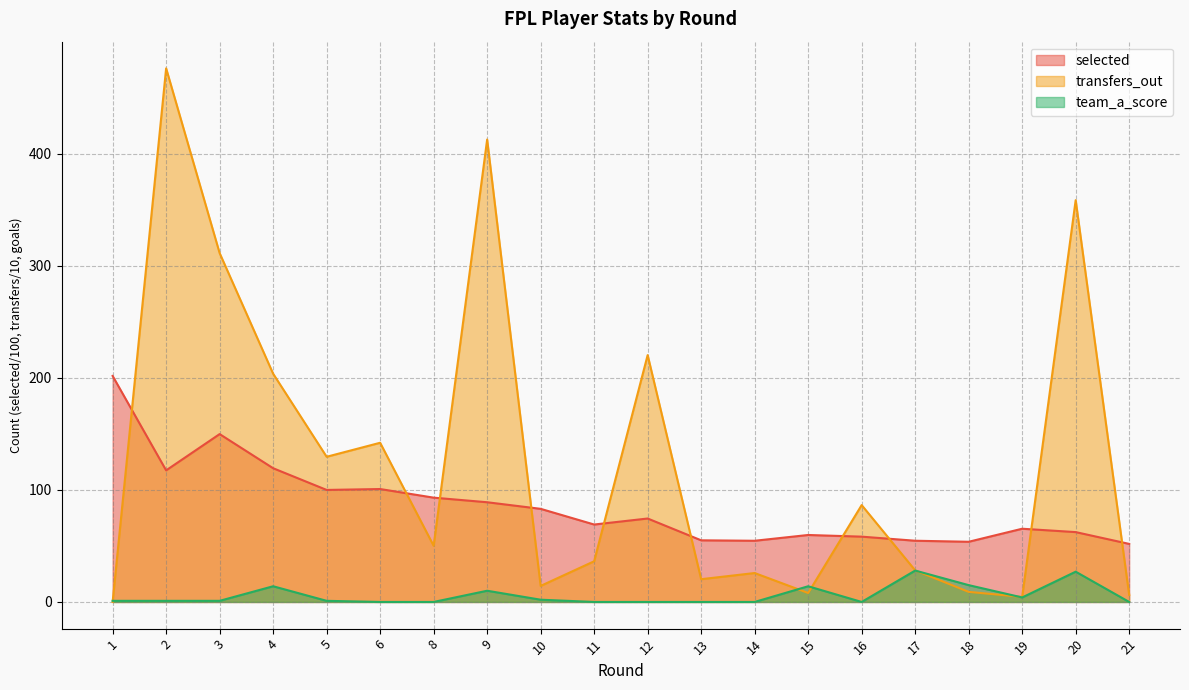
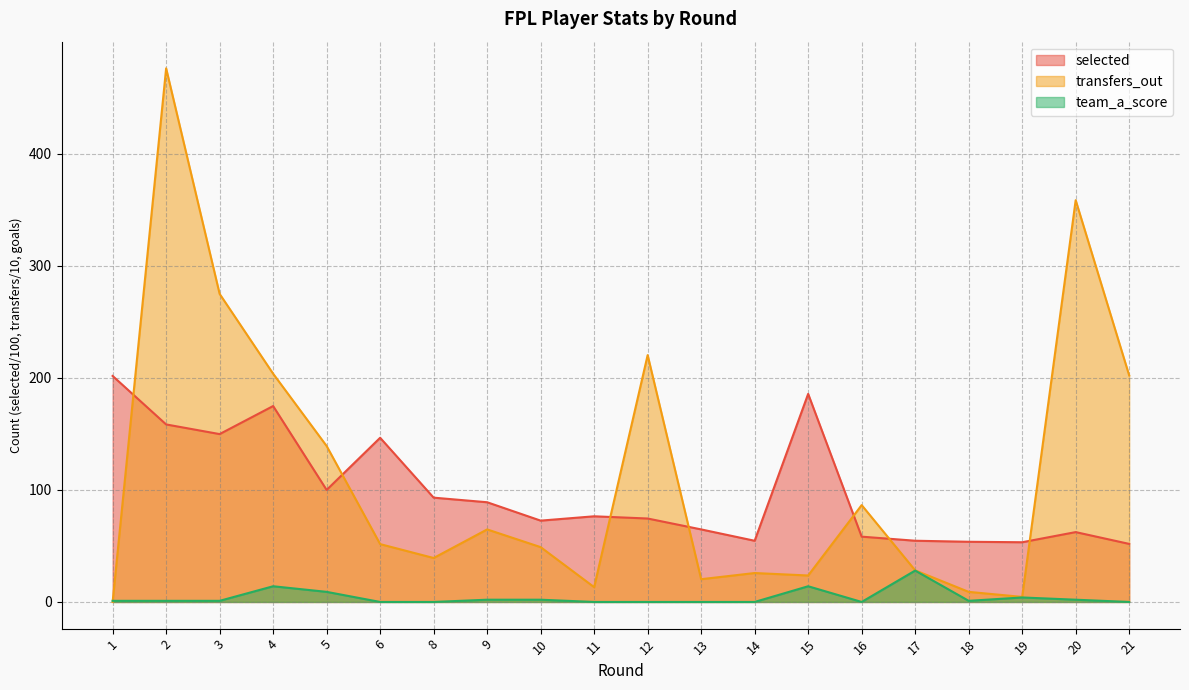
  {
    "selected": {
      "1": 202,
-     "2": 117,
+     "2": 158,
      "3": 150,
-     "4": 119,
+     "4": 175,
      "5": 100,
-     "6": 101,
+     "6": 146,
      "8": 93,
      "9": 89,
-     "10": 83,
-     "11": 69,
+     "10": 73,
+     "11": 76,
      "12": 74,
-     "13": 55,
+     "13": 65,
      "14": 55,
-     "15": 60,
+     "15": 186,
      "16": 58,
      "17": 55,
      "18": 54,
-     "19": 65,
+     "19": 53,
      "20": 62,
      "21": 52
    },
    "transfers_out": {
      "2": 476,
-     "3": 311,
+     "3": 275,
      "4": 204,
-     "5": 130,
-     "6": 142,
-     "8": 50,
-     "9": 413,
-     "10": 14,
-     "11": 36,
+     "5": 139,
+     "6": 52,
+     "8": 39,
+     "9": 65,
+     "10": 49,
+     "11": 13,
      "12": 220,
      "13": 20,
      "14": 26,
-     "15": 8,
+     "15": 24,
      "16": 86,
      "18": 9,
      "20": 358,
-     "21": 6
+     "21": 202
    },
    "team_a_score": {
      "2": 1,
      "3": 1,
      "4": 14,
-     "5": 1,
+     "5": 9,
      "6": 0,
      "8": 0,
-     "9": 10,
+     "9": 2,
      "10": 2,
      "11": 0,
      "12": 0,
      "13": 0,
      "14": 0,
      "15": 14,
      "16": 0,
-     "18": 15,
-     "20": 27,
+     "18": 1,
+     "20": 2,
      "21": 0
    }
  }
